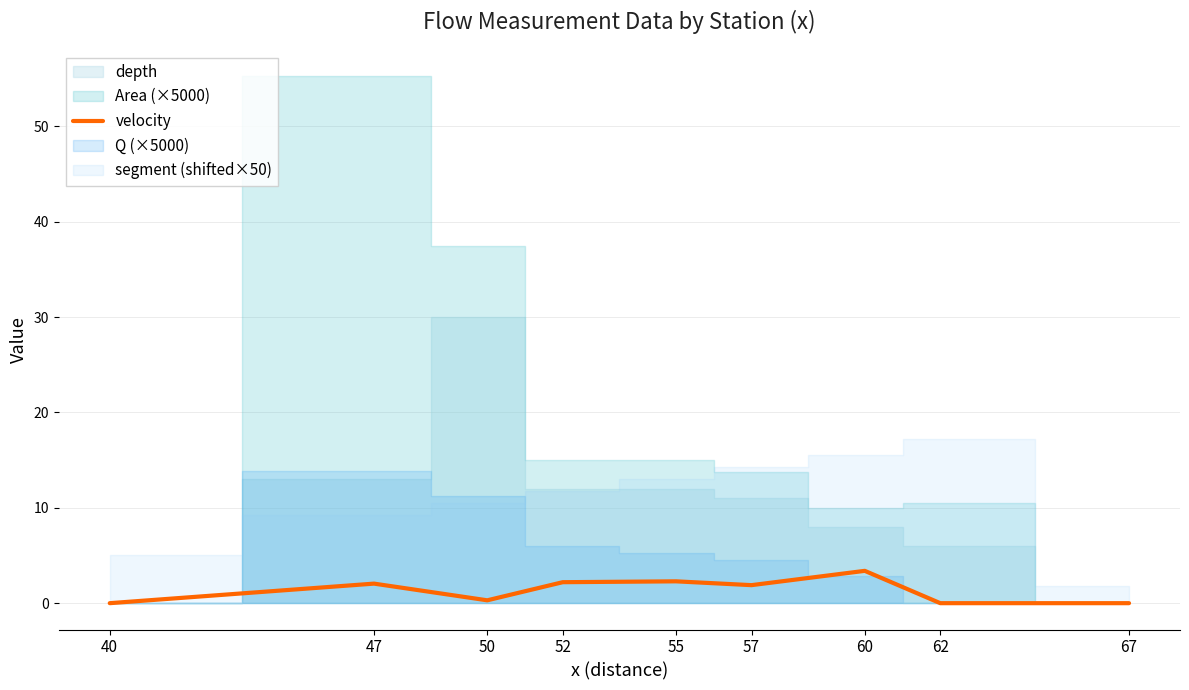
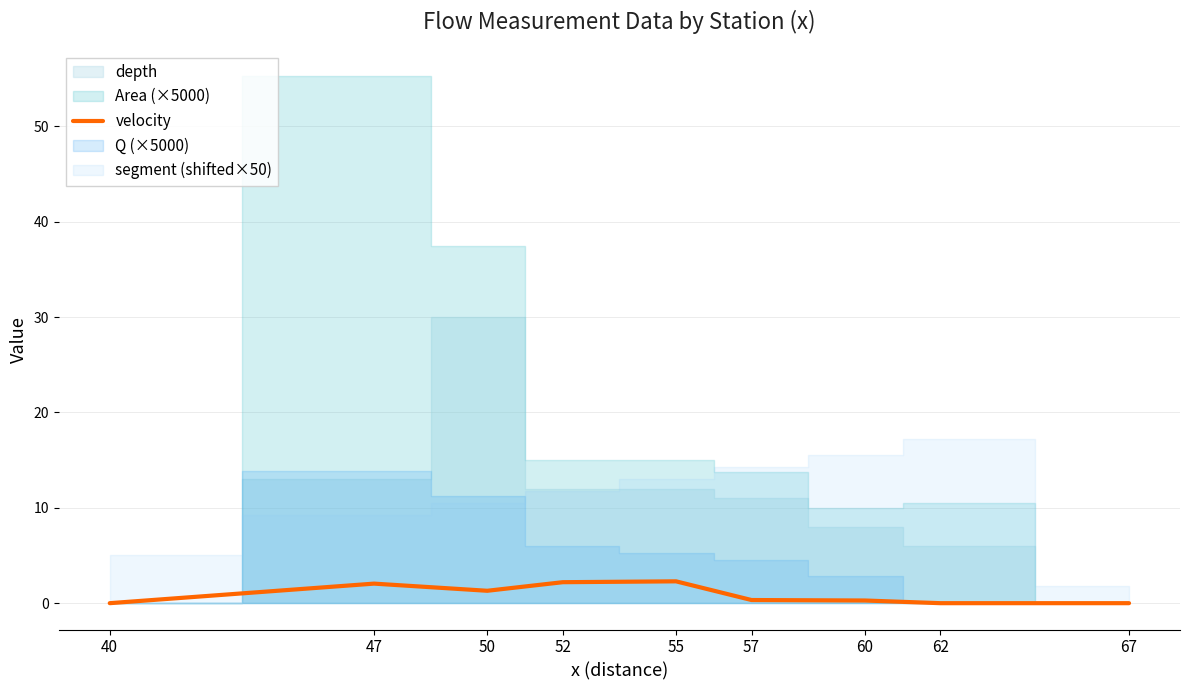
  {
    "velocity": {
      "47": 2,
-     "50": 0,
+     "50": 1,
      "52": 2,
      "55": 2,
-     "57": 2,
-     "60": 3,
+     "57": 0,
+     "60": 0,
      "62": 0
    }
  }
